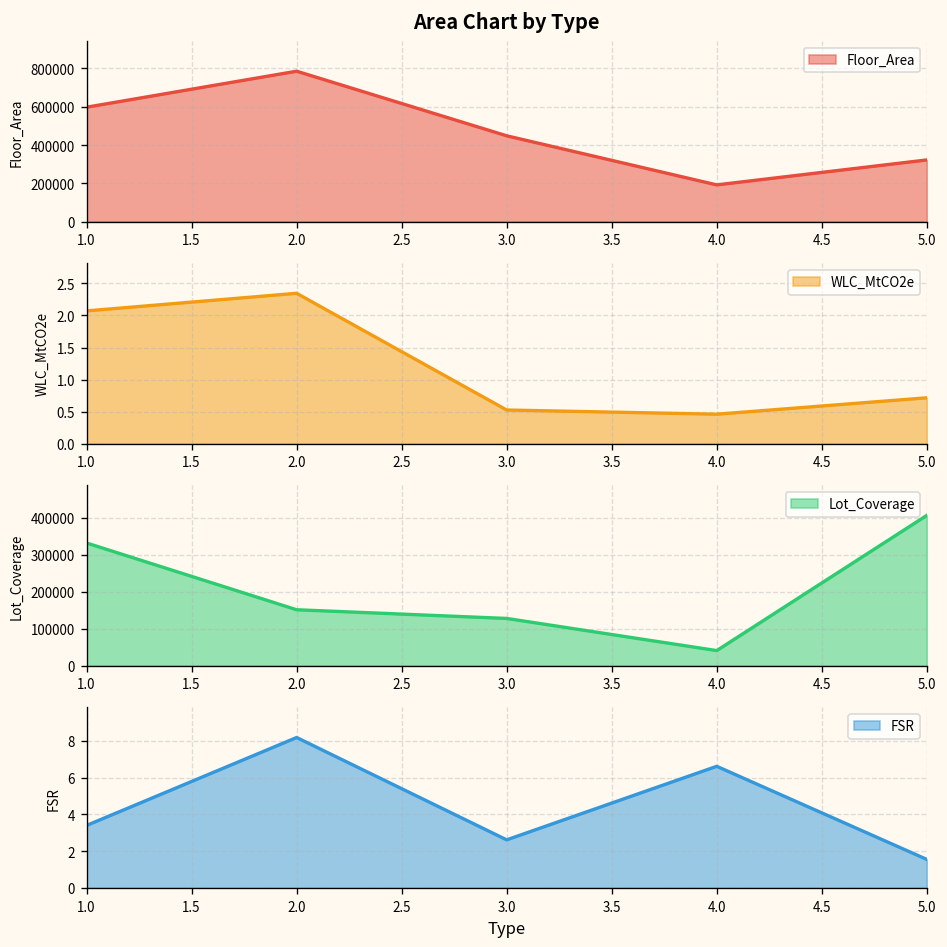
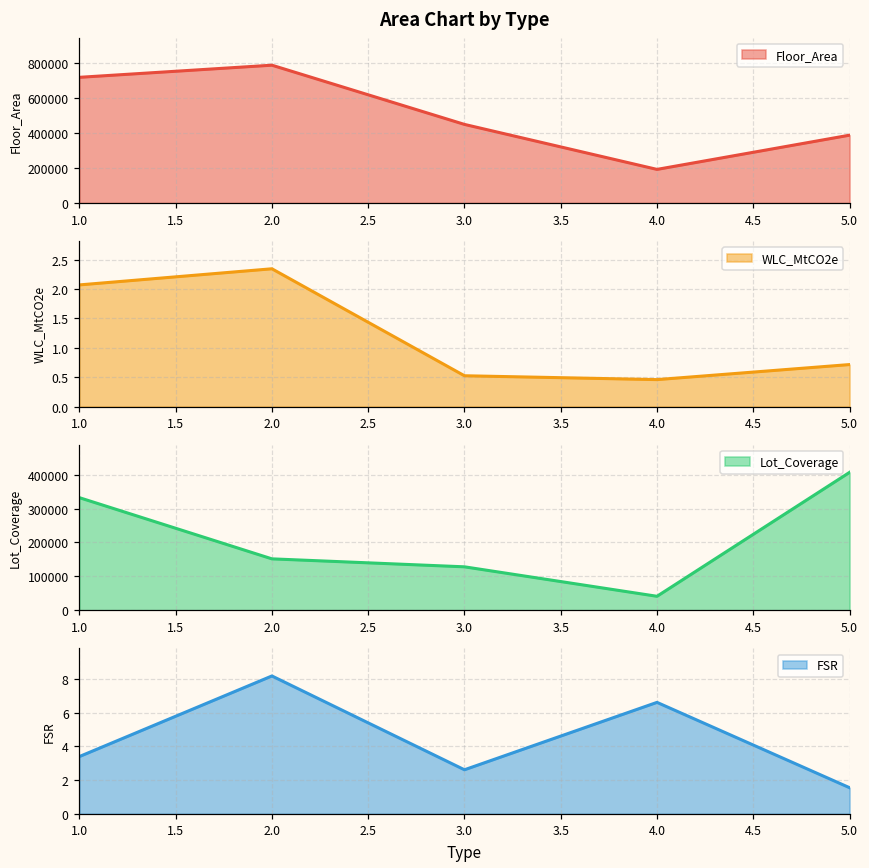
  {
    "Area Chart by Type": {
-     "1.0": 600000,
+     "1.0": 720000,
      "2.0": 790000,
      "3.0": 450000,
      "4.0": 190000,
-     "5.0": 320000
+     "5.0": 390000
    }
  }
